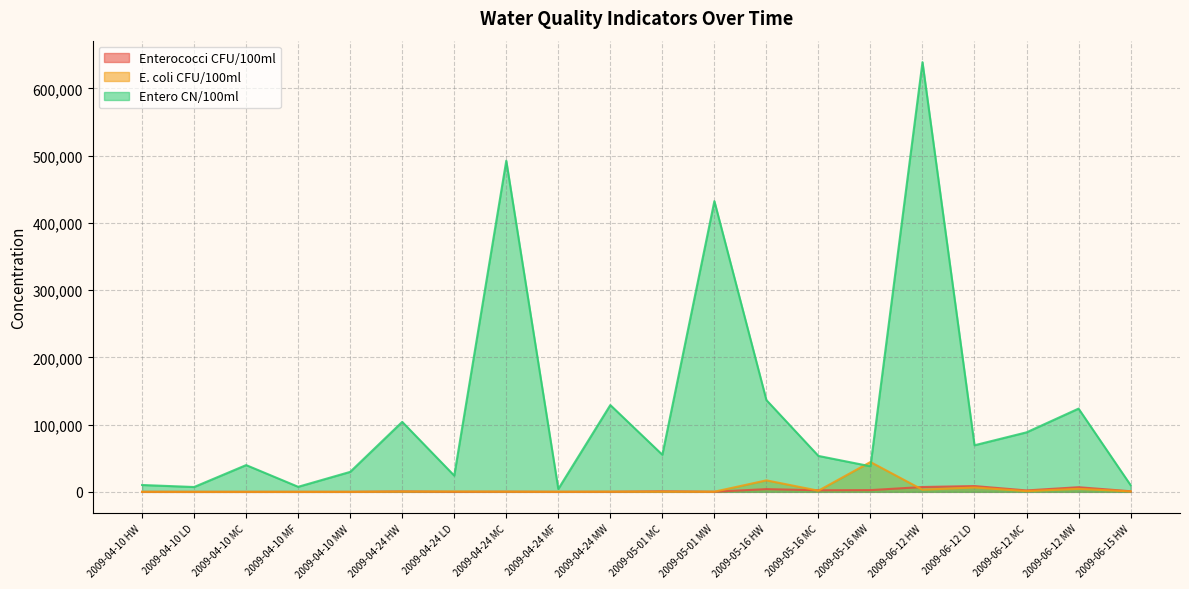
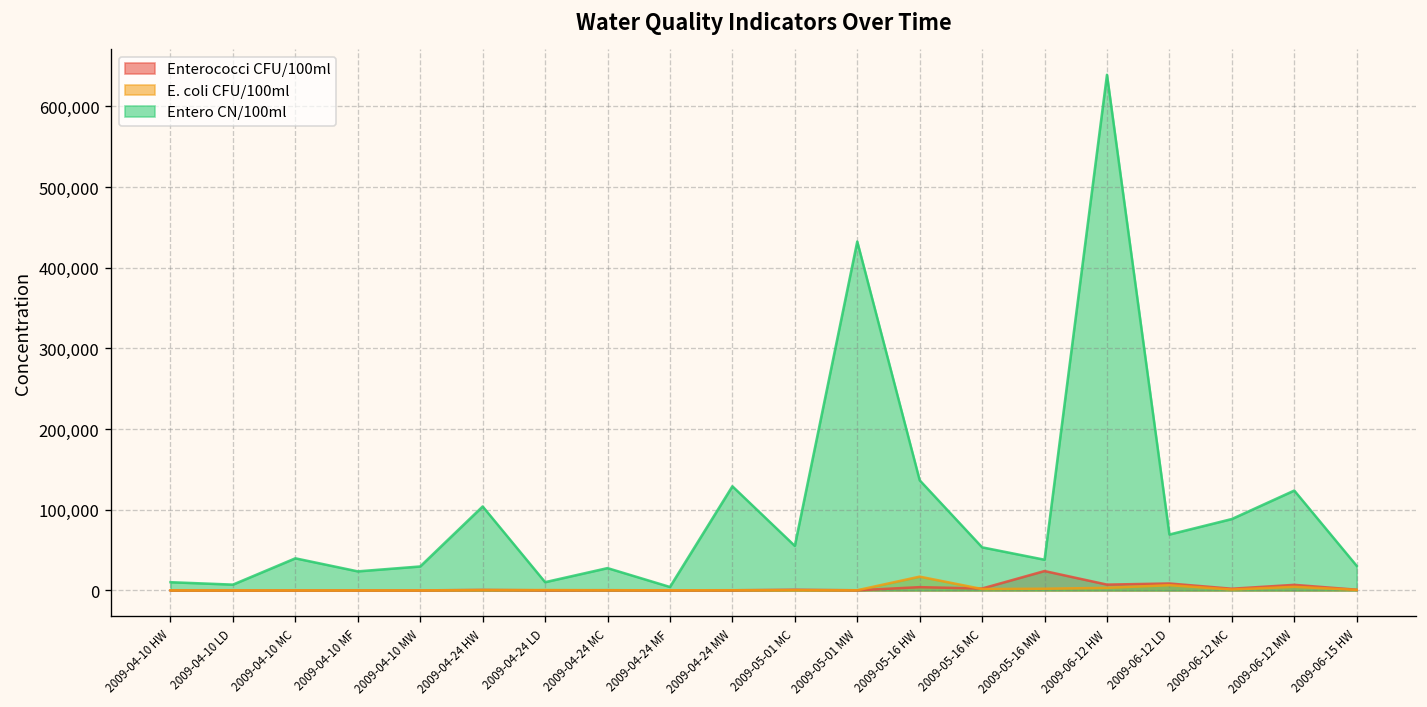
  {
    "Enterococci CFU/100ml": {
      "2009-05-16 HW": "0",
-     "2009-05-16 MW": "0",
+     "2009-05-16 MW": "20,000",
      "2009-06-12 HW": "10,000"
    },
    "E. coli CFU/100ml": {
      "2009-05-16 HW": "20,000",
-     "2009-05-16 MW": "40,000",
+     "2009-05-16 MW": "0",
      "2009-06-12 HW": "0"
    },
    "Entero CN/100ml": {
      "2009-04-10 HW": "10,000",
      "2009-04-10 LD": "10,000",
      "2009-04-10 MC": "40,000",
-     "2009-04-10 MF": "10,000",
+     "2009-04-10 MF": "20,000",
      "2009-04-10 MW": "30,000",
      "2009-04-24 HW": "100,000",
-     "2009-04-24 LD": "20,000",
-     "2009-04-24 MC": "490,000",
+     "2009-04-24 LD": "10,000",
+     "2009-04-24 MC": "30,000",
      "2009-04-24 MF": "0",
      "2009-04-24 MW": "130,000",
      "2009-05-01 MC": "60,000",
      "2009-05-01 MW": "430,000",
      "2009-05-16 HW": "140,000",
      "2009-05-16 MC": "50,000",
      "2009-05-16 MW": "40,000",
      "2009-06-12 HW": "640,000",
      "2009-06-12 LD": "70,000",
      "2009-06-12 MC": "90,000",
      "2009-06-12 MW": "120,000",
-     "2009-06-15 HW": "10,000"
+     "2009-06-15 HW": "30,000"
    }
  }
